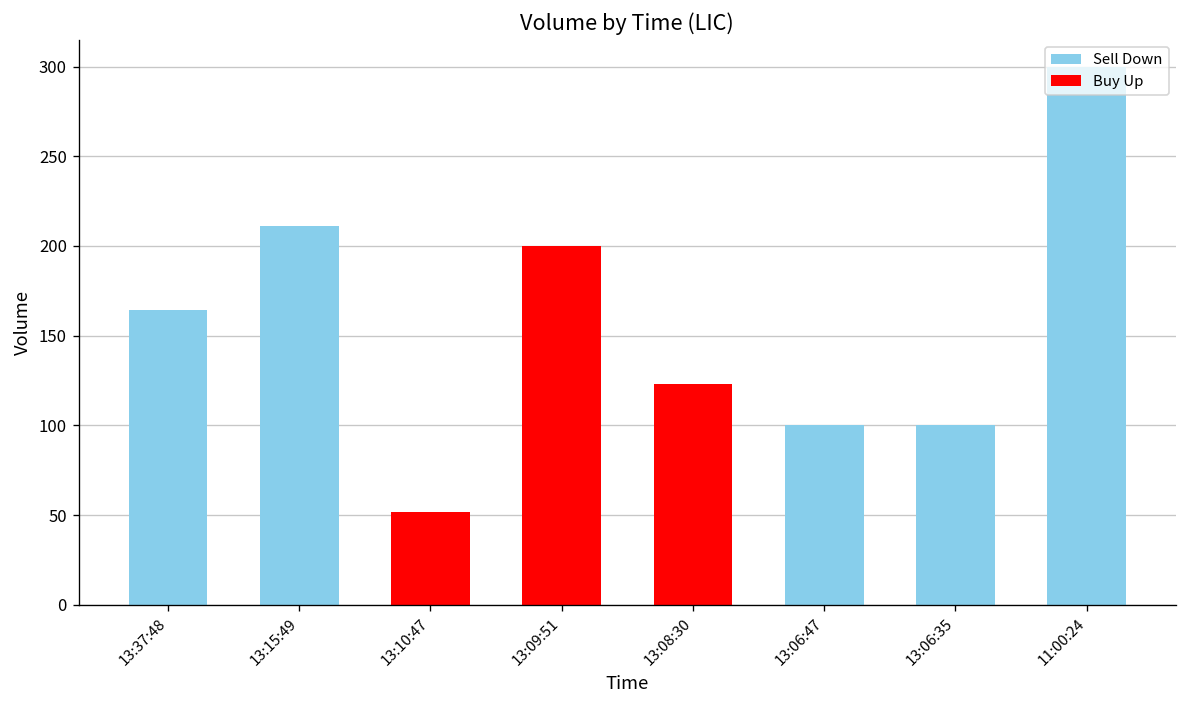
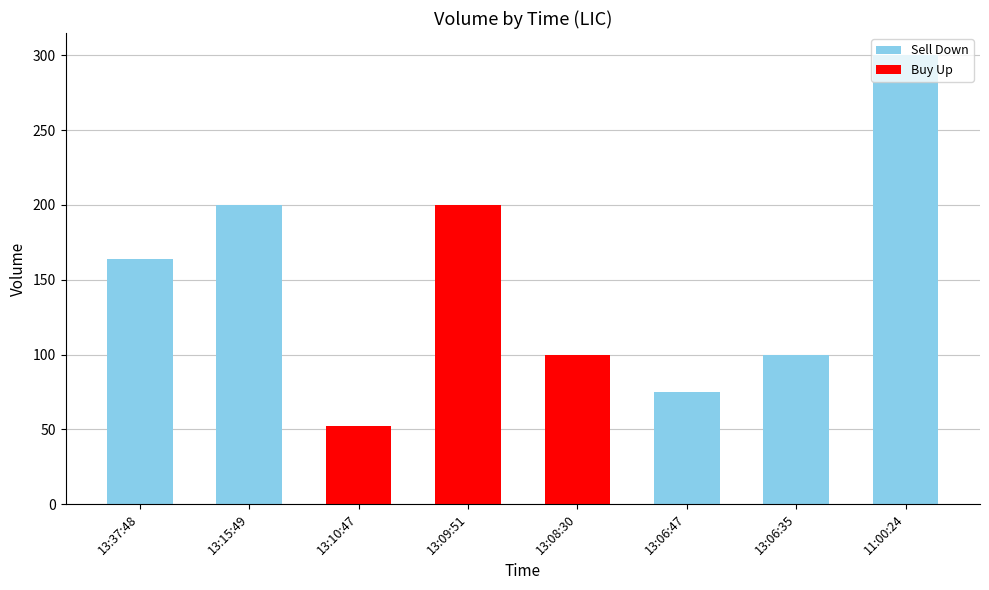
  {
    "13:37:48": 164,
-   "13:15:49": 211,
+   "13:15:49": 200,
    "13:10:47": 52,
    "13:09:51": 200,
-   "13:08:30": 123,
-   "13:06:47": 100,
+   "13:08:30": 100,
+   "13:06:47": 75,
    "13:06:35": 100
  }
